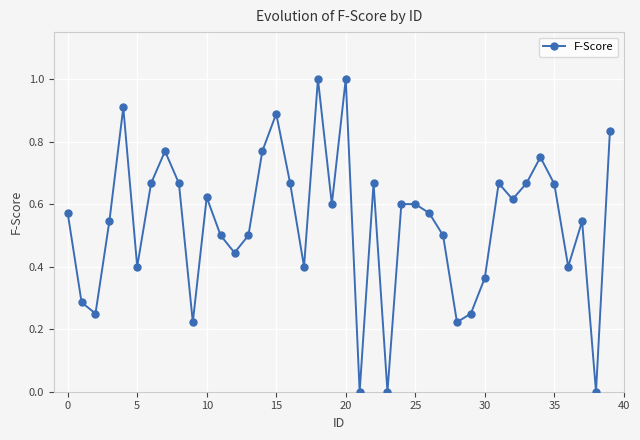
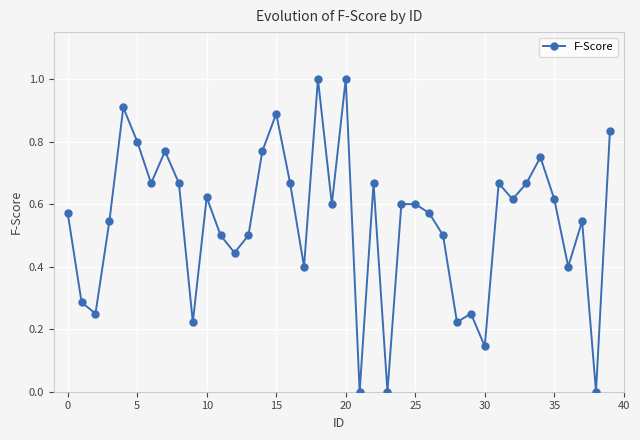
  {
    "0": 0.57,
-   "5": 0.4,
+   "5": 0.8,
    "10": 0.62,
    "15": 0.89,
    "20": 1.00,
    "25": 0.60,
-   "30": 0.36,
-   "35": 0.66
+   "30": 0.15,
+   "35": 0.62
  }
